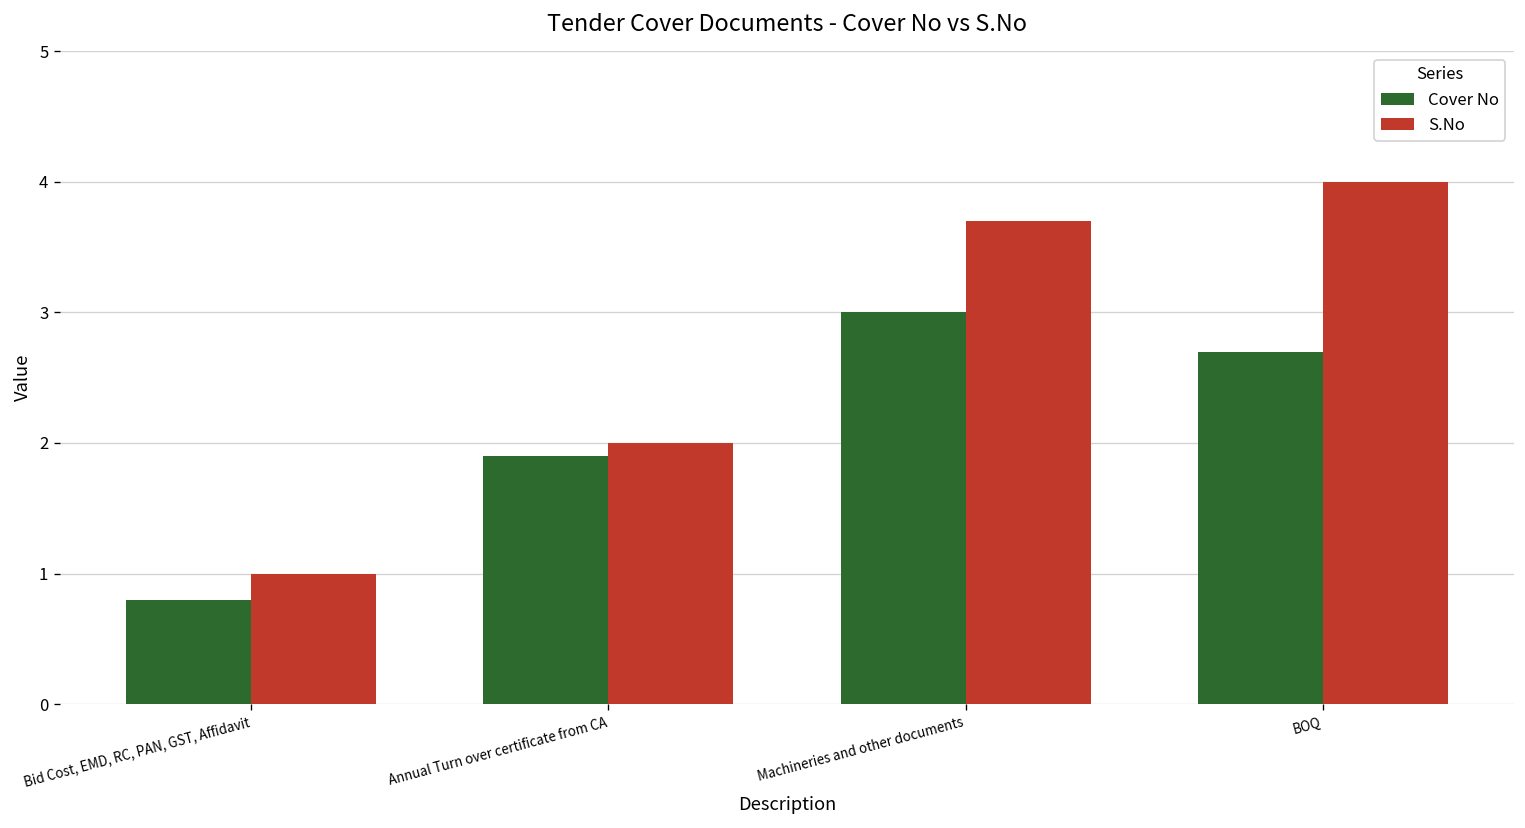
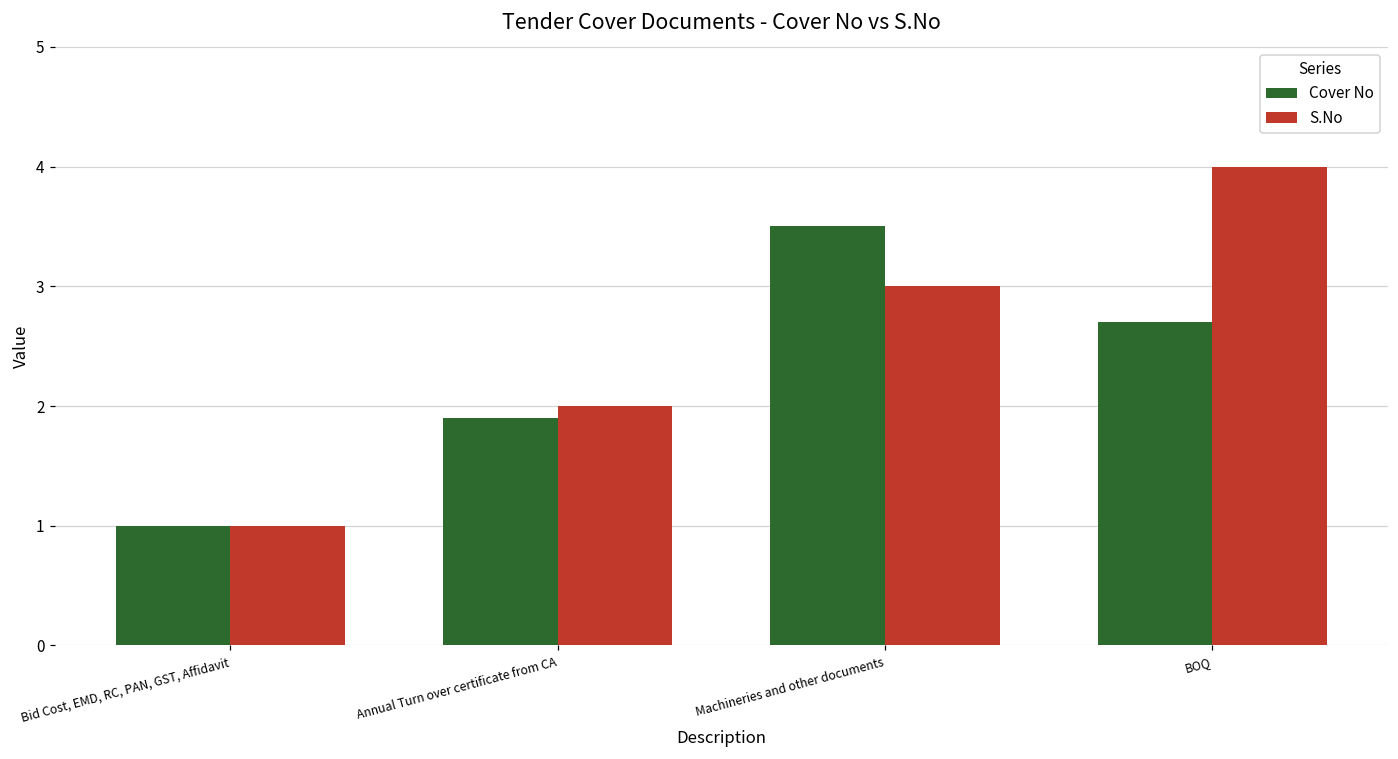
  {
    "Cover No": {
-     "Bid Cost, EMD, RC, PAN, GST, Affidavit": 0.8,
+     "Bid Cost, EMD, RC, PAN, GST, Affidavit": 1.0,
      "Annual Turn over certificate from CA": 1.9,
-     "Machineries and other documents": 3.0,
+     "Machineries and other documents": 3.5,
      "BOQ": 2.7
    },
    "S.No": {
      "Bid Cost, EMD, RC, PAN, GST, Affidavit": 1.0,
      "Annual Turn over certificate from CA": 2.0,
-     "Machineries and other documents": 3.7,
+     "Machineries and other documents": 3.0,
      "BOQ": 4.0
    }
  }
